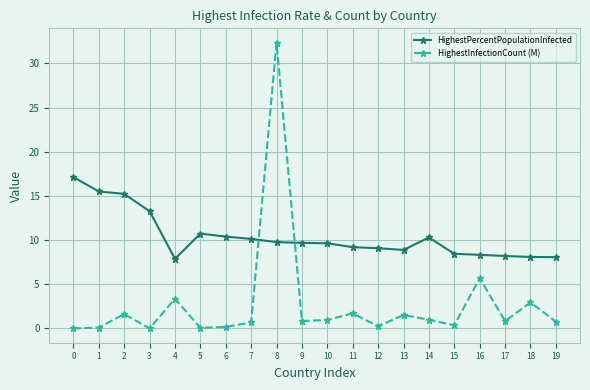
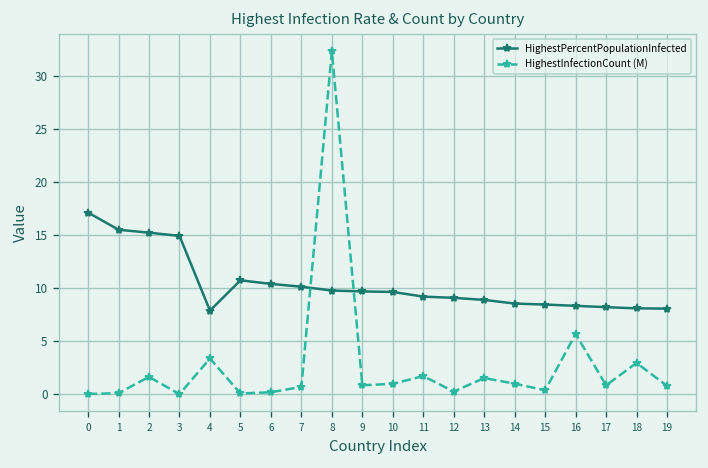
  {
    "HighestPercentPopulationInfected": {
      "0": 17,
      "1": 16,
      "2": 15,
-     "3": 13,
+     "3": 15,
      "4": 8,
      "5": 11,
      "6": 10,
      "7": 10,
      "8": 10,
      "9": 10,
      "10": 10,
      "11": 9,
      "12": 9,
      "13": 9,
-     "14": 10,
+     "14": 9,
      "15": 8,
      "16": 8,
      "17": 8,
      "18": 8,
      "19": 8
    },
    "HighestInfectionCount (M)": {
      "0": 0,
      "1": 0,
      "2": 2,
      "3": 0,
      "4": 3,
      "5": 0,
      "6": 0,
      "7": 1,
      "8": 32,
      "9": 1,
      "10": 1,
      "11": 2,
      "12": 0,
      "13": 2,
      "14": 1,
      "15": 0,
      "16": 6,
      "17": 1,
      "18": 3,
      "19": 1
    }
  }
